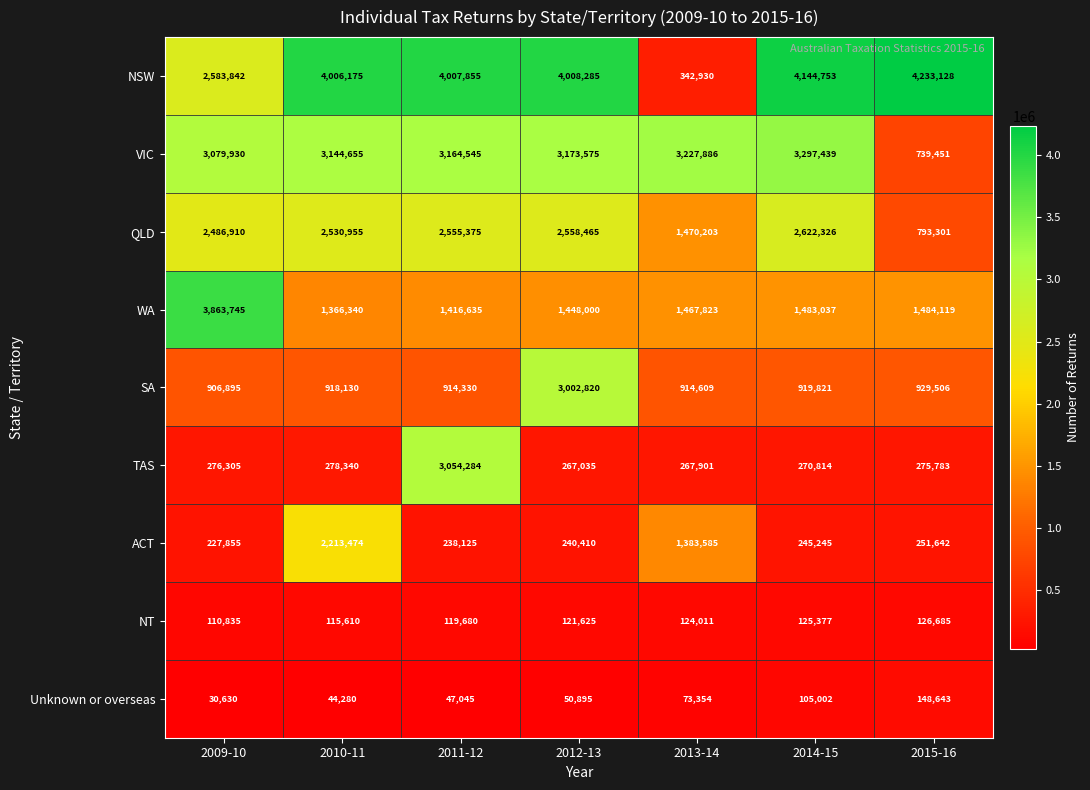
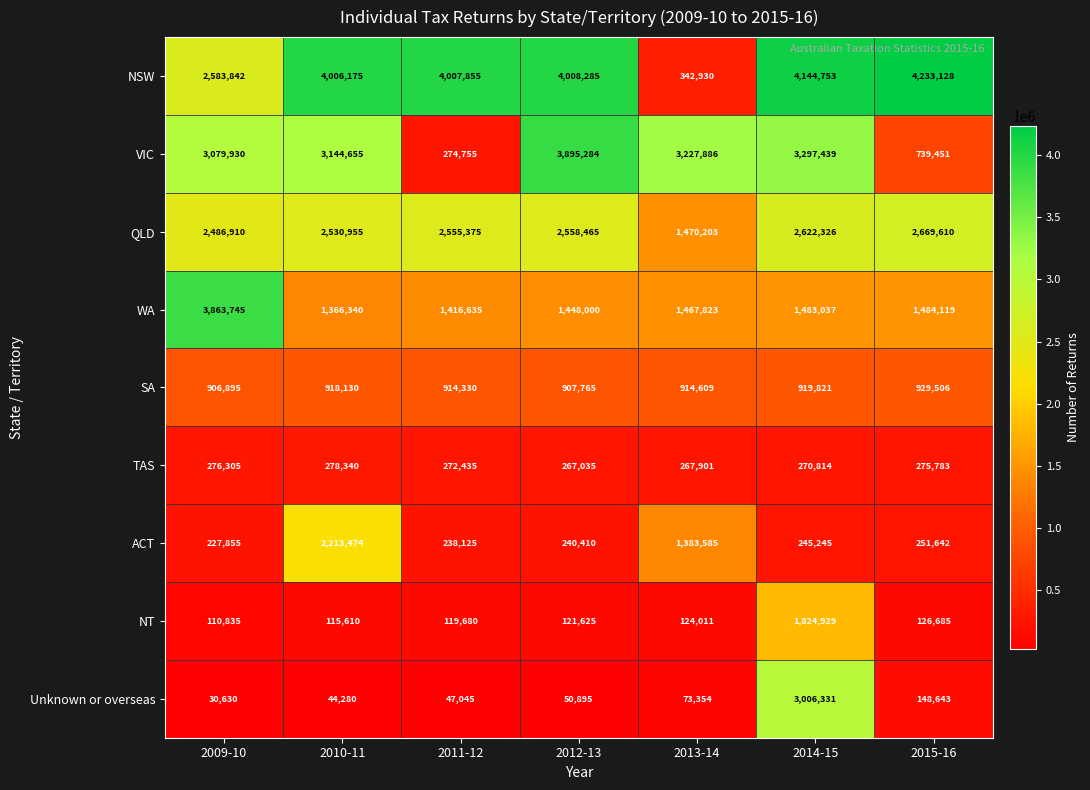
  {
    "NSW": {
      "2009-10": "2,583,842",
      "2010-11": "4,006,175",
      "2011-12": "4,007,855",
      "2012-13": "4,008,285",
      "2013-14": "342,930",
      "2014-15": "4,144,753"
    },
    "VIC": {
      "2009-10": "3,079,930",
      "2010-11": "3,144,655",
-     "2011-12": "3,164,545",
-     "2012-13": "3,173,575",
+     "2011-12": "274,755",
+     "2012-13": "3,895,284",
      "2013-14": "3,227,886",
      "2014-15": "3,297,439",
      "2015-16": "739,451"
    },
    "QLD": {
      "2009-10": "2,486,910",
      "2010-11": "2,530,955",
      "2011-12": "2,555,375",
      "2012-13": "2,558,465",
      "2013-14": "1,470,203",
      "2014-15": "2,622,326",
-     "2015-16": "793,301"
+     "2015-16": "2,669,610"
    },
    "WA": {
      "2009-10": "3,863,745",
      "2010-11": "1,366,340",
      "2011-12": "1,416,635",
      "2012-13": "1,448,000",
      "2013-14": "1,467,823",
      "2014-15": "1,483,037",
      "2015-16": "1,484,119"
    },
    "SA": {
      "2009-10": "906,895",
      "2010-11": "918,130",
      "2011-12": "914,330",
-     "2012-13": "3,002,820",
+     "2012-13": "907,765",
      "2013-14": "914,609",
      "2014-15": "919,821",
      "2015-16": "929,506"
    },
    "TAS": {
      "2009-10": "276,305",
      "2010-11": "278,340",
-     "2011-12": "3,054,284",
+     "2011-12": "272,435",
      "2012-13": "267,035",
      "2013-14": "267,901",
      "2014-15": "270,814",
      "2015-16": "275,783"
    },
    "ACT": {
      "2009-10": "227,855",
      "2010-11": "2,213,474",
      "2011-12": "238,125",
      "2012-13": "240,410",
      "2013-14": "1,383,585",
      "2014-15": "245,245",
      "2015-16": "251,642"
    },
    "NT": {
      "2009-10": "110,835",
      "2010-11": "115,610",
      "2011-12": "119,680",
      "2012-13": "121,625",
      "2013-14": "124,011",
-     "2014-15": "125,377",
+     "2014-15": "1,824,929",
      "2015-16": "126,685"
    },
    "Unknown or overseas": {
      "2009-10": "30,630",
      "2010-11": "44,280",
      "2011-12": "47,045",
      "2012-13": "50,895",
      "2013-14": "73,354",
-     "2014-15": "105,002",
+     "2014-15": "3,006,331",
      "2015-16": "148,643"
    }
  }
